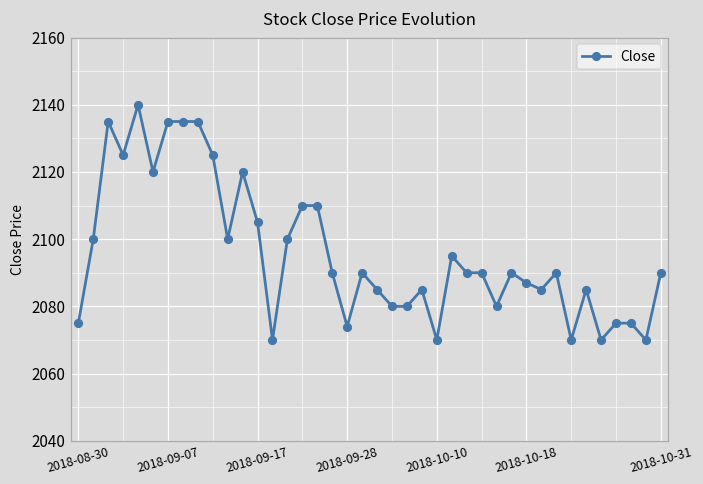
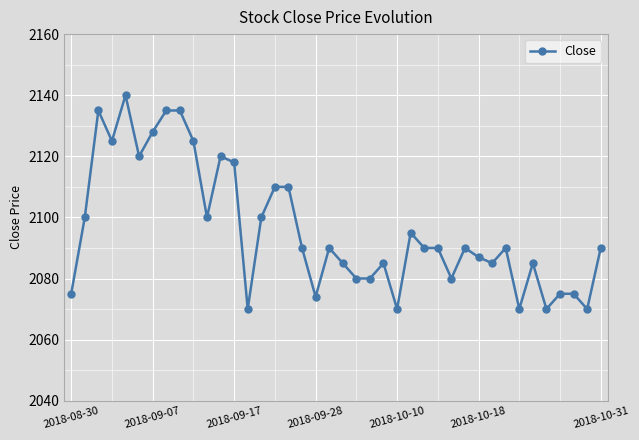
  {
    "2018-08-30": 2075,
-   "2018-09-07": 2135,
-   "2018-09-17": 2105,
+   "2018-09-07": 2128,
+   "2018-09-17": 2118,
    "2018-09-28": 2074,
    "2018-10-10": 2070,
    "2018-10-18": 2087,
    "2018-10-31": 2090
  }
